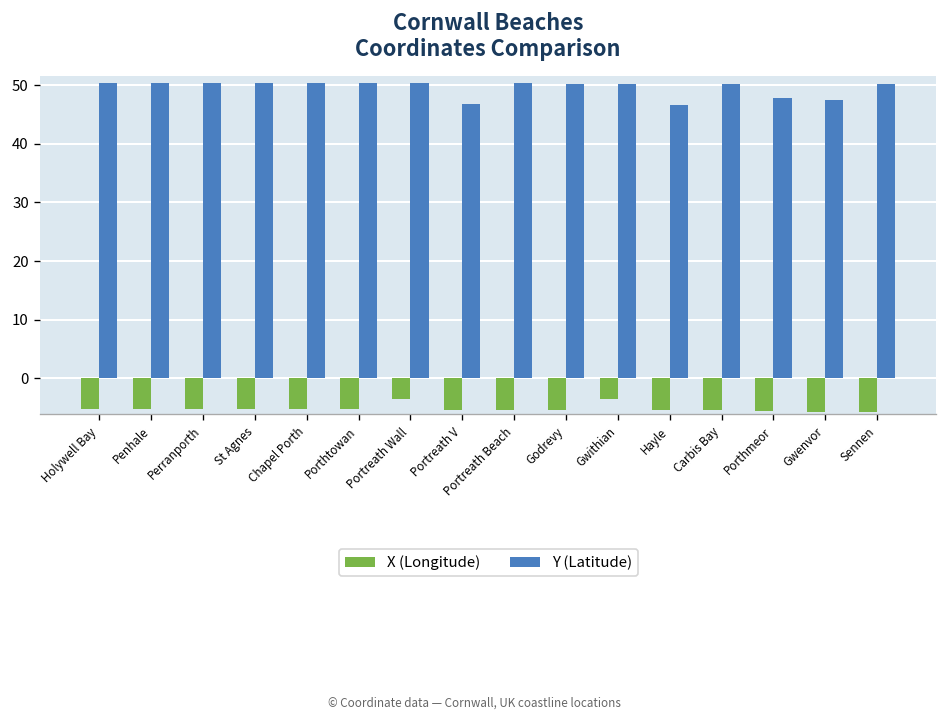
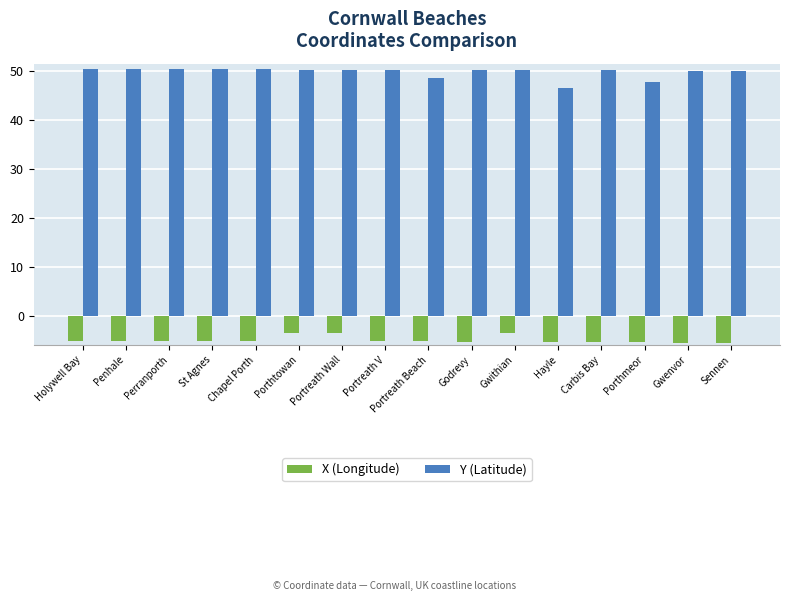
  {
    "X (Longitude)": {
      "Holywell Bay": -5,
      "Penhale": -5,
      "Perranporth": -5,
      "St Agnes": -5,
      "Chapel Porth": -5,
-     "Porthtowan": -5,
+     "Porthtowan": -4,
      "Portreath Wall": -4,
      "Portreath V": -5,
      "Portreath Beach": -5,
      "Godrevy": -5,
      "Gwithian": -4,
      "Hayle": -5,
      "Carbis Bay": -5,
      "Porthmeor": -5,
      "Gwenvor": -6,
      "Sennen": -6
    },
    "Y (Latitude)": {
      "Holywell Bay": 50,
      "Penhale": 50,
      "Perranporth": 50,
      "St Agnes": 50,
      "Chapel Porth": 50,
      "Porthtowan": 50,
      "Portreath Wall": 50,
-     "Portreath V": 47,
-     "Portreath Beach": 50,
+     "Portreath V": 50,
+     "Portreath Beach": 48,
      "Godrevy": 50,
      "Gwithian": 50,
      "Hayle": 47,
      "Carbis Bay": 50,
      "Porthmeor": 48,
-     "Gwenvor": 47,
+     "Gwenvor": 50,
      "Sennen": 50
    }
  }
